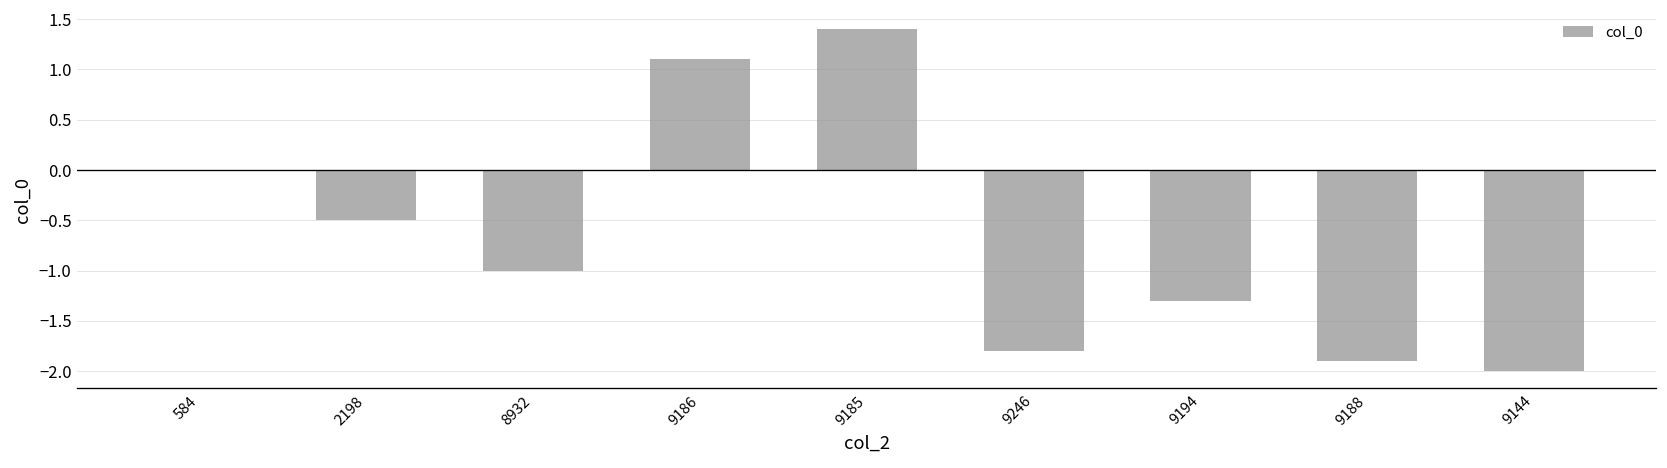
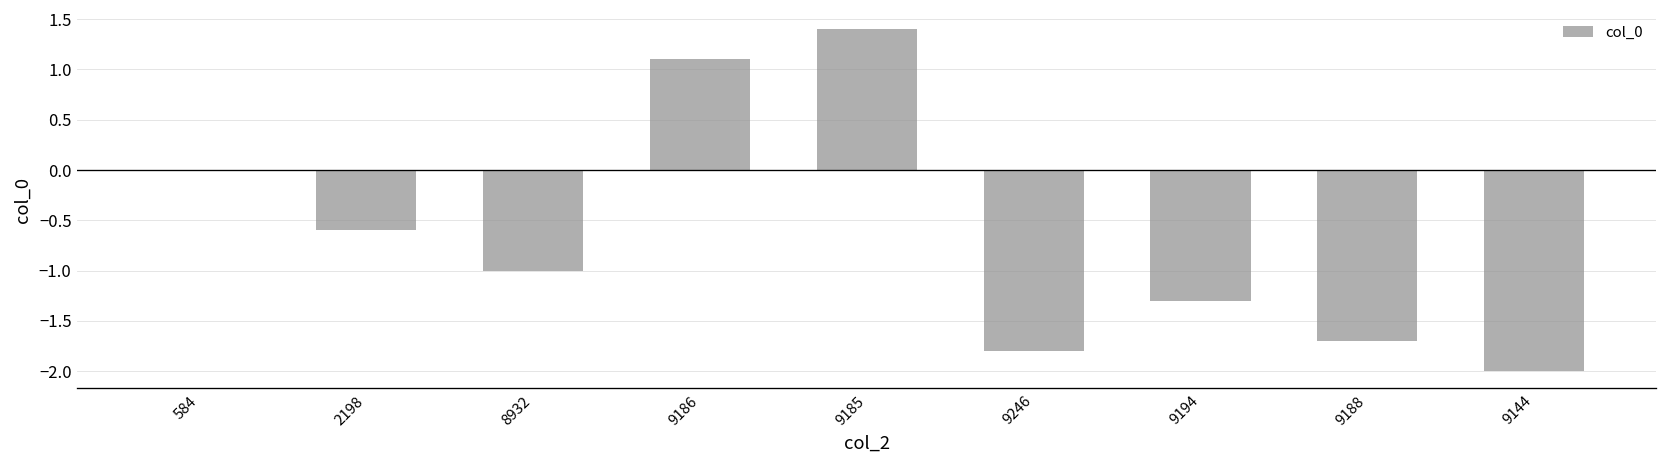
  {
    "584": 0.0,
-   "2198": -0.5,
+   "2198": -0.6,
    "8932": -1.0,
    "9186": 1.1,
    "9185": 1.4,
    "9246": -1.8,
    "9194": -1.3,
-   "9188": -1.9,
+   "9188": -1.7,
    "9144": -2.0
  }
